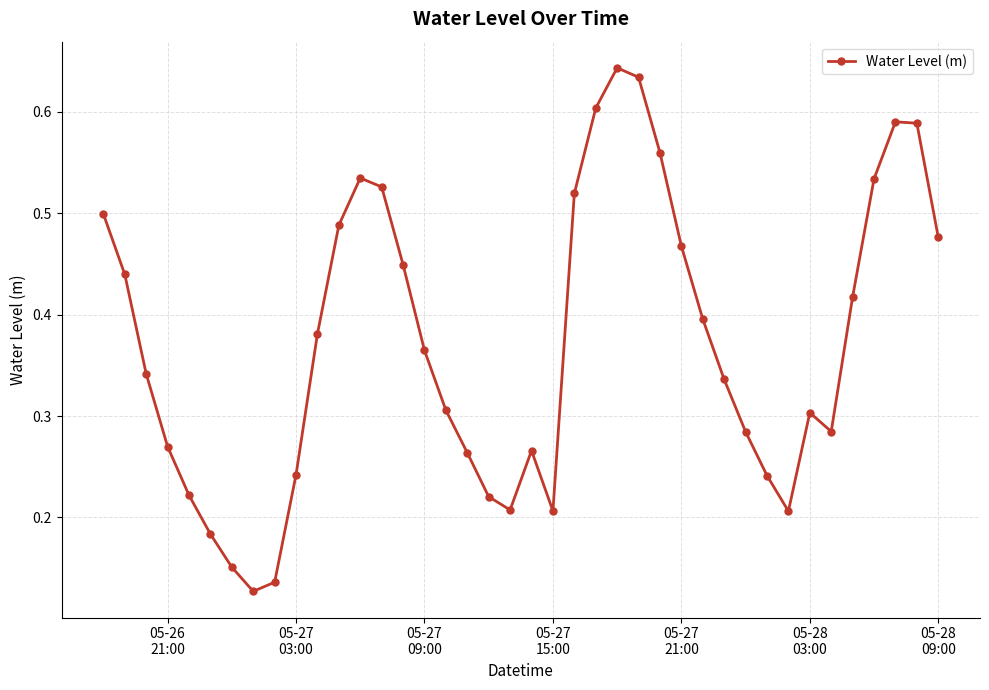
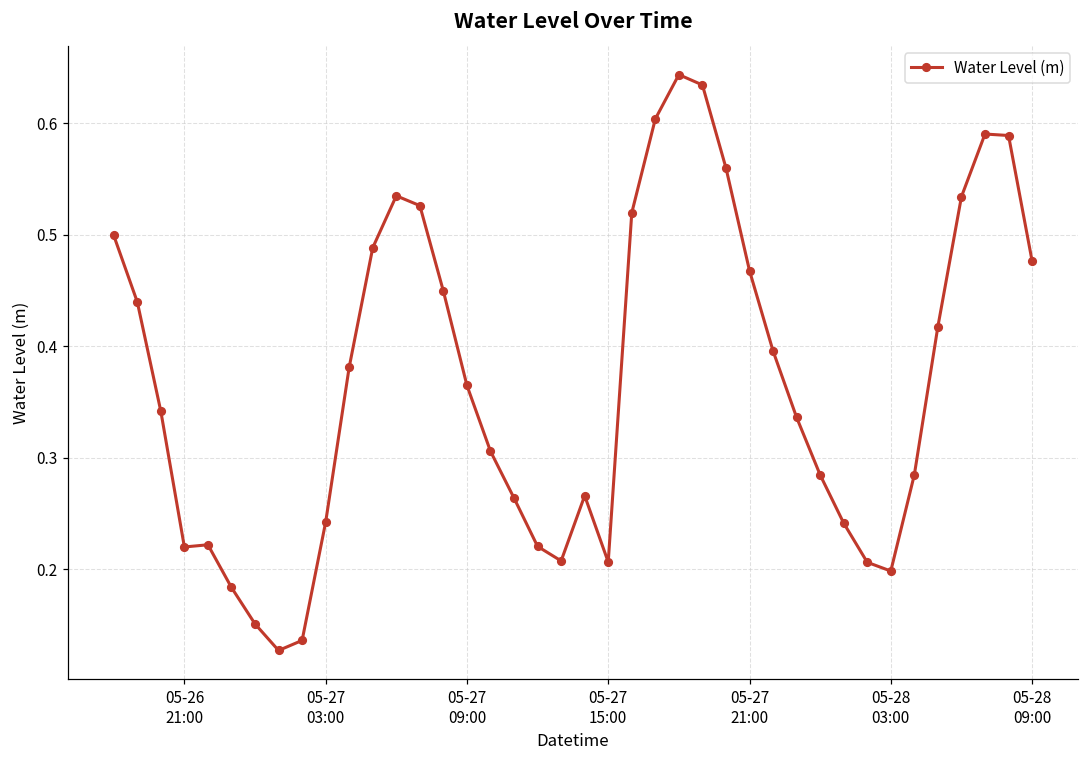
  {
-   "05-26 21:00": 0.270,
+   "05-26 21:00": 0.220,
    "05-27 03:00": 0.242,
    "05-27 09:00": 0.365,
    "05-27 15:00": 0.206,
    "05-27 21:00": 0.468,
-   "05-28 03:00": 0.303,
+   "05-28 03:00": 0.198,
    "05-28 09:00": 0.476
  }
